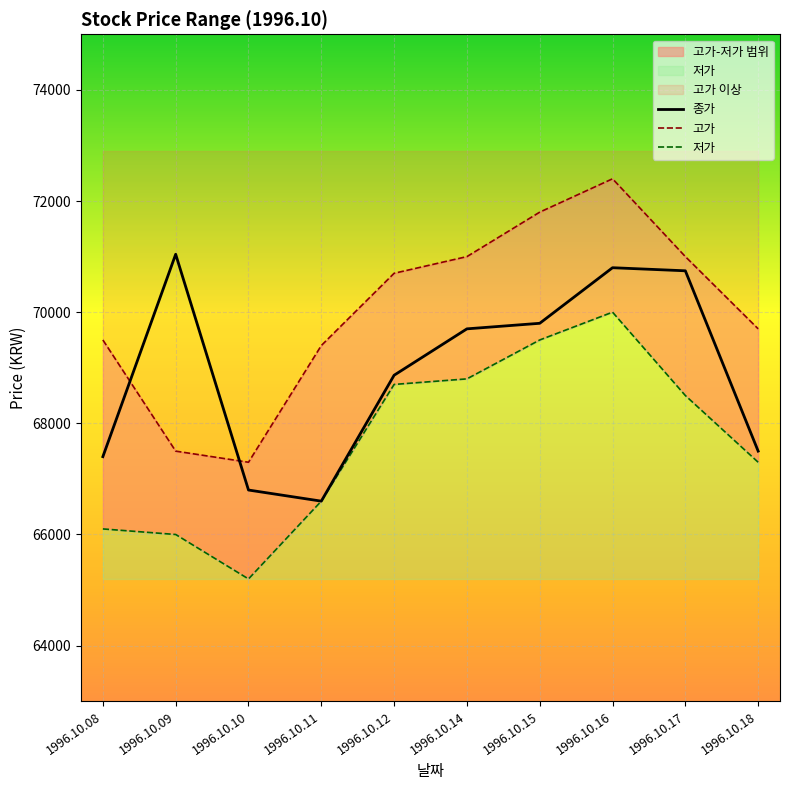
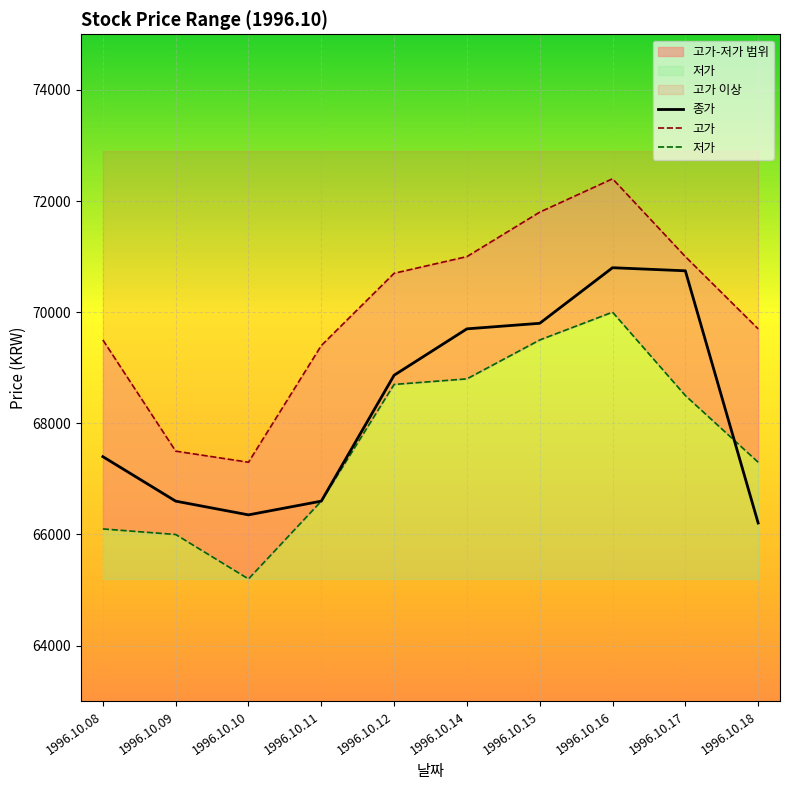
  {
    "종가": {
      "1996.10.08": 67400,
-     "1996.10.09": 71000,
-     "1996.10.10": 66800,
+     "1996.10.09": 66600,
+     "1996.10.10": 66400,
      "1996.10.12": 68900,
      "1996.10.14": 69700,
      "1996.10.15": 69800,
      "1996.10.16": 70800,
      "1996.10.17": 70700,
-     "1996.10.18": 67500
+     "1996.10.18": 66200
    }
  }
